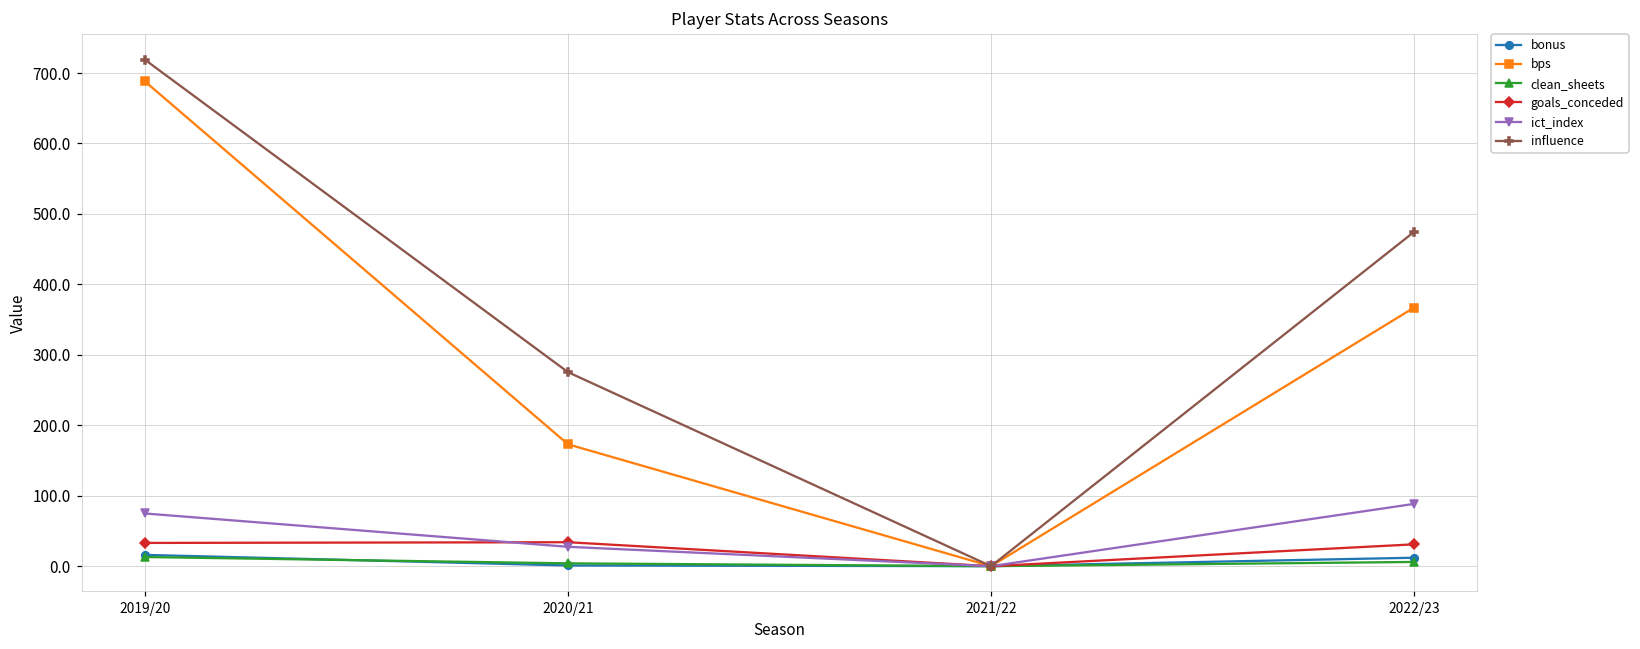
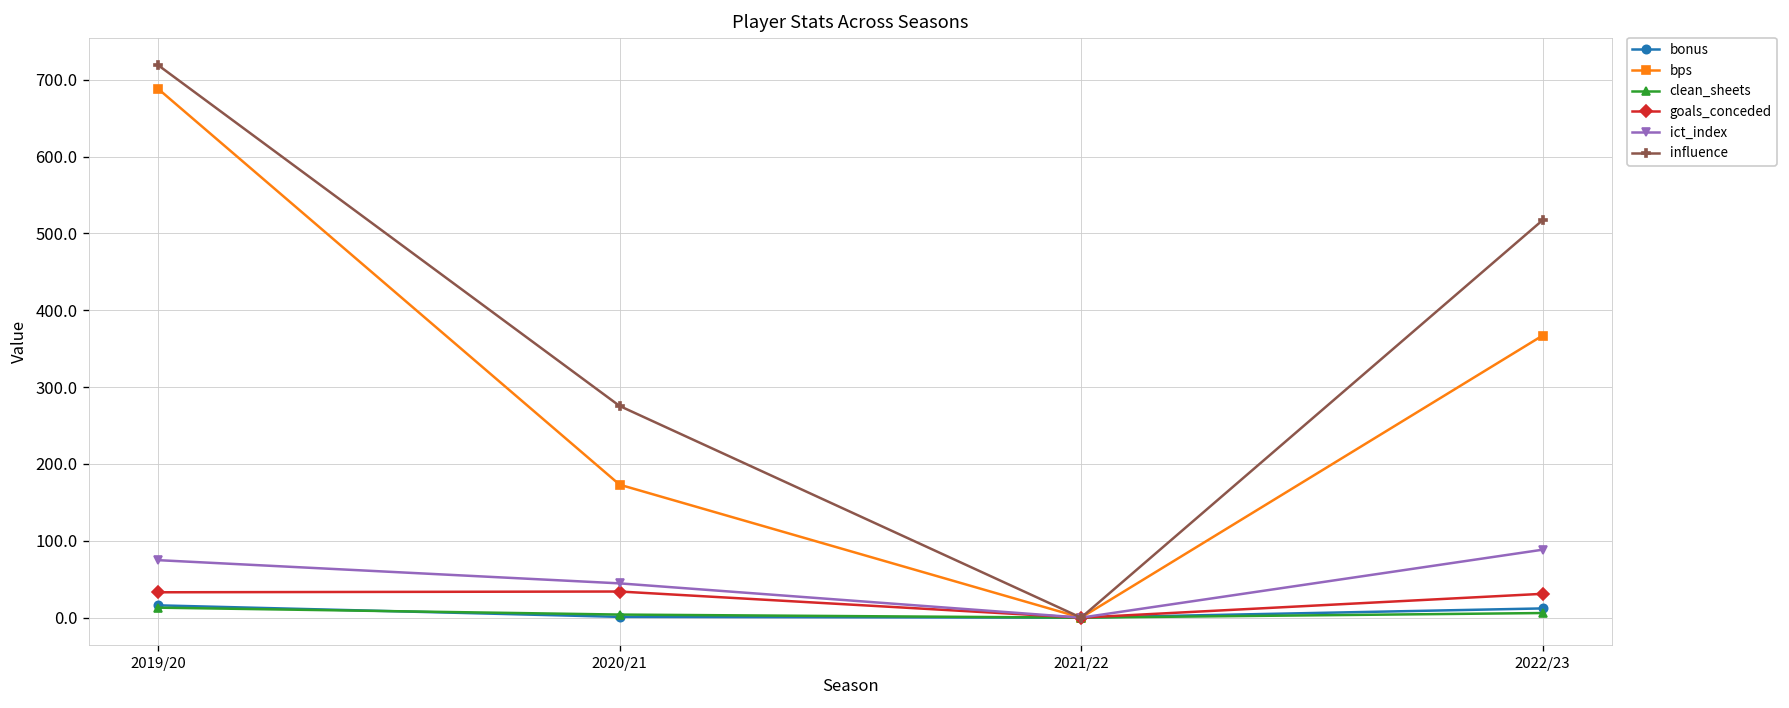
  {
    "bonus": {
      "2022/23": 10
    },
    "bps": {
      "2019/20": 690,
      "2020/21": 170,
      "2022/23": 370
    },
    "clean_sheets": {
      "2022/23": 10
    },
    "goals_conceded": {
      "2019/20": 30,
      "2020/21": 30,
      "2022/23": 30
    },
    "ict_index": {
      "2019/20": 70,
-     "2020/21": 30,
+     "2020/21": 40,
      "2022/23": 90
    },
    "influence": {
      "2019/20": 720,
      "2020/21": 280,
-     "2022/23": 470
+     "2022/23": 520
    }
  }
